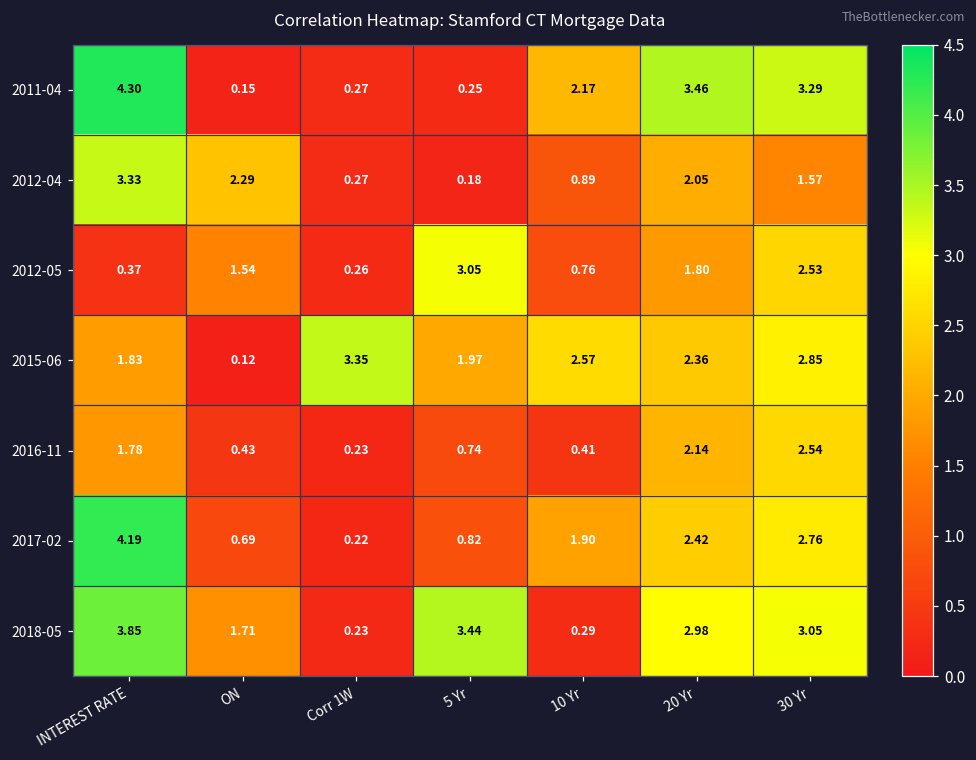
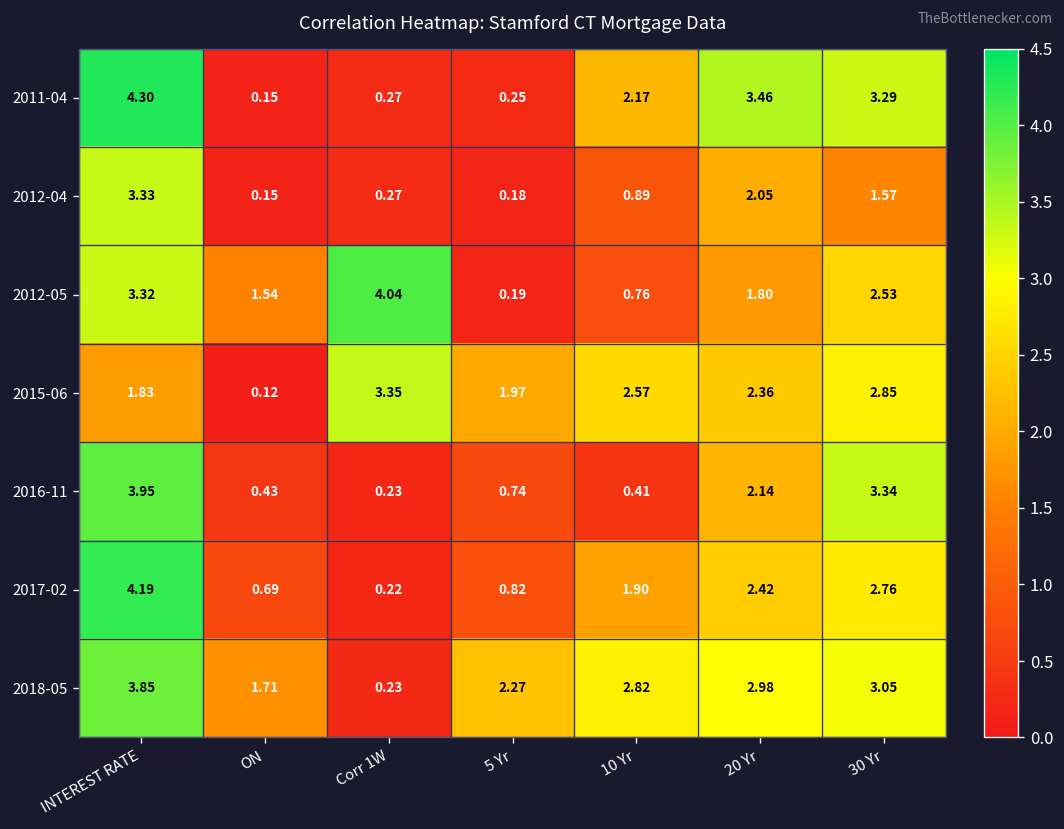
  {
    "2011-04": {
      "INTEREST RATE": 4.30,
      "ON": 0.15,
      "Corr 1W": 0.27,
      "5 Yr": 0.25,
      "10 Yr": 2.17,
      "20 Yr": 3.46,
      "30 Yr": 3.29
    },
    "2012-04": {
      "INTEREST RATE": 3.33,
-     "ON": 2.29,
+     "ON": 0.15,
      "Corr 1W": 0.27,
      "5 Yr": 0.18,
      "10 Yr": 0.89,
      "20 Yr": 2.05,
      "30 Yr": 1.57
    },
    "2012-05": {
-     "INTEREST RATE": 0.37,
+     "INTEREST RATE": 3.32,
      "ON": 1.54,
-     "Corr 1W": 0.26,
-     "5 Yr": 3.05,
+     "Corr 1W": 4.04,
+     "5 Yr": 0.19,
      "10 Yr": 0.76,
      "20 Yr": 1.80,
      "30 Yr": 2.53
    },
    "2015-06": {
      "INTEREST RATE": 1.83,
      "ON": 0.12,
      "Corr 1W": 3.35,
      "5 Yr": 1.97,
      "10 Yr": 2.57,
      "20 Yr": 2.36,
      "30 Yr": 2.85
    },
    "2016-11": {
-     "INTEREST RATE": 1.78,
+     "INTEREST RATE": 3.95,
      "ON": 0.43,
      "Corr 1W": 0.23,
      "5 Yr": 0.74,
      "10 Yr": 0.41,
      "20 Yr": 2.14,
-     "30 Yr": 2.54
+     "30 Yr": 3.34
    },
    "2017-02": {
      "INTEREST RATE": 4.19,
      "ON": 0.69,
      "Corr 1W": 0.22,
      "5 Yr": 0.82,
      "10 Yr": 1.90,
      "20 Yr": 2.42,
      "30 Yr": 2.76
    },
    "2018-05": {
      "INTEREST RATE": 3.85,
      "ON": 1.71,
      "Corr 1W": 0.23,
-     "5 Yr": 3.44,
-     "10 Yr": 0.29,
+     "5 Yr": 2.27,
+     "10 Yr": 2.82,
      "20 Yr": 2.98,
      "30 Yr": 3.05
    }
  }
